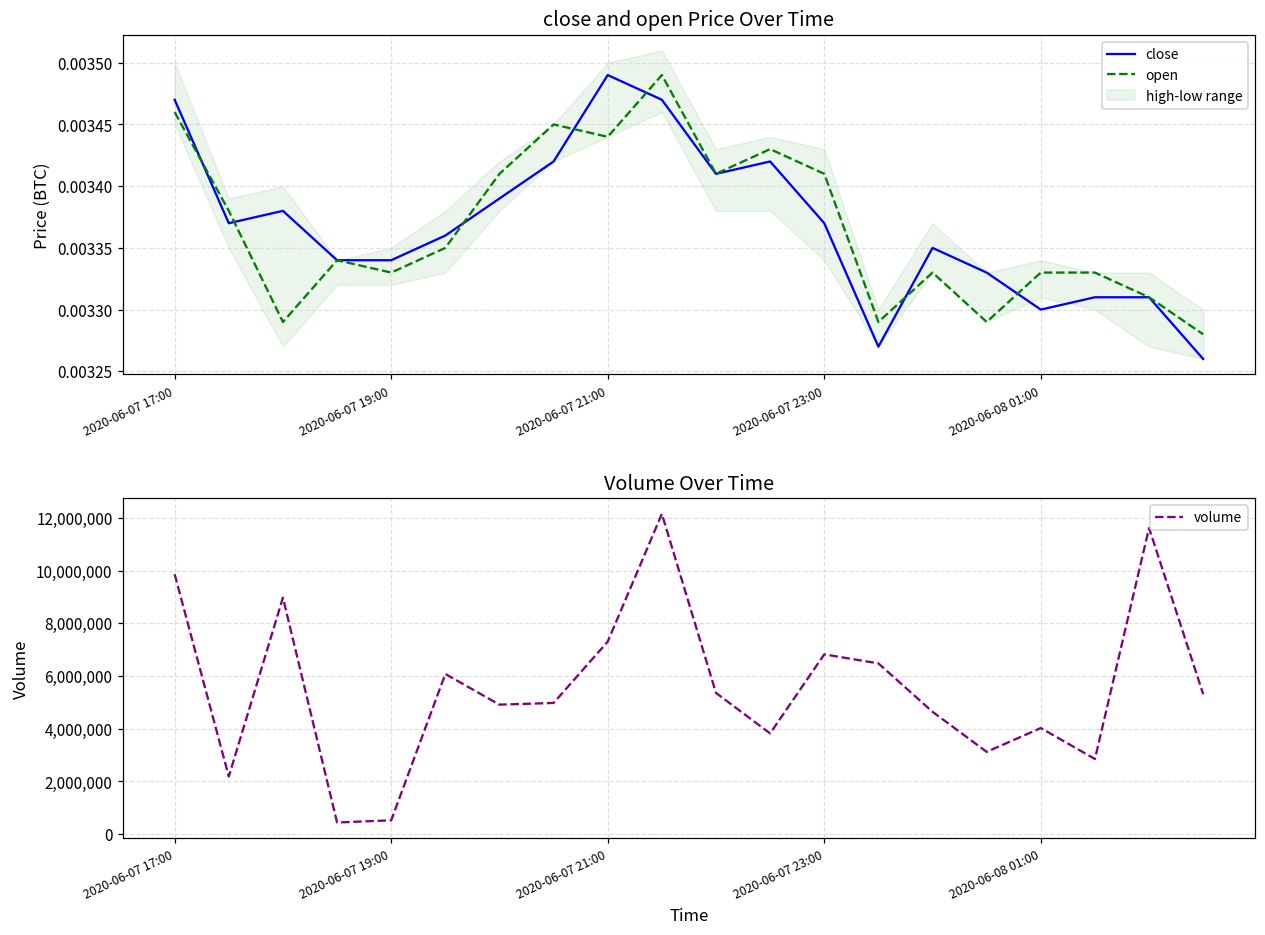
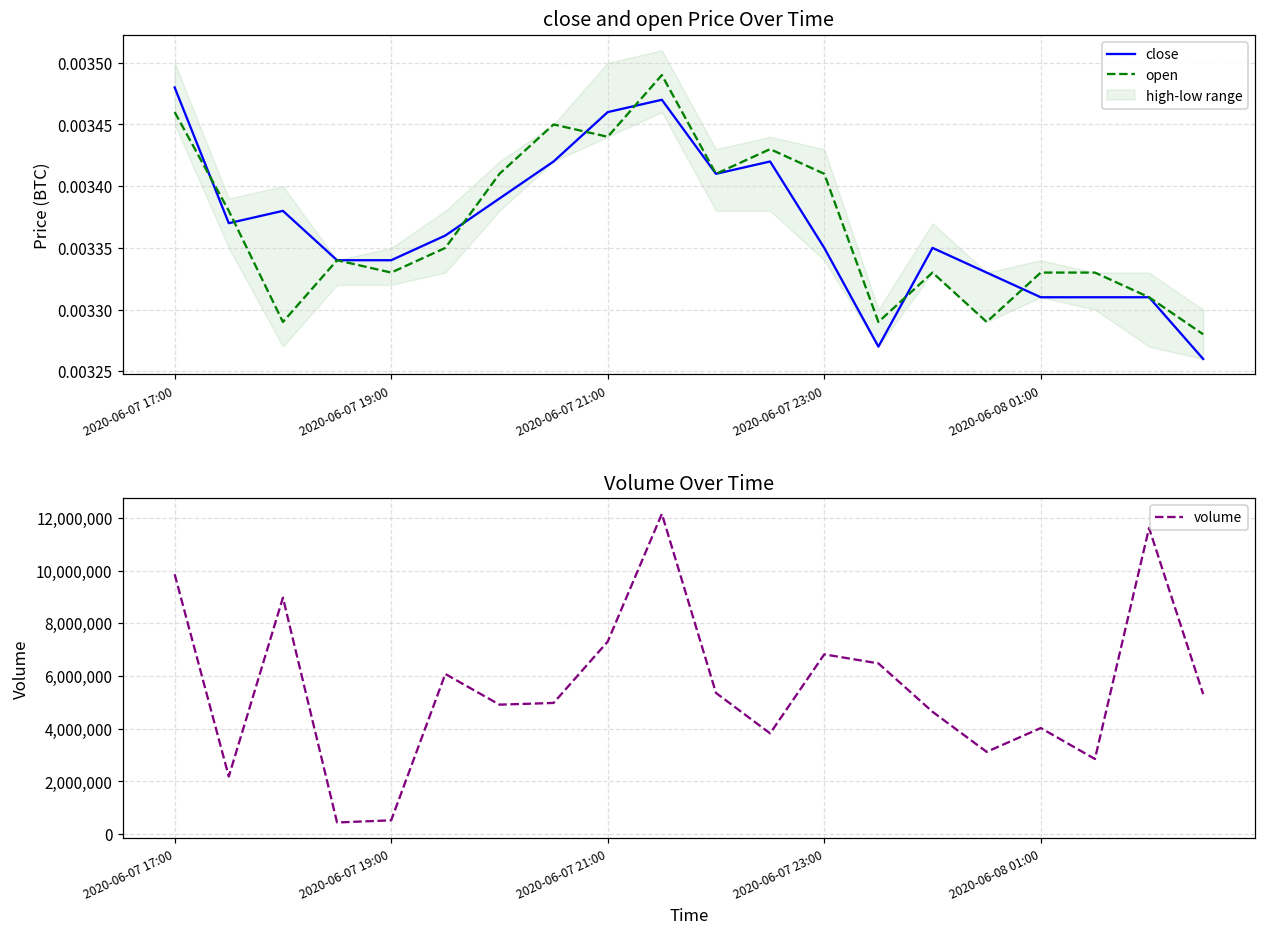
  {
    "close and open Price Over Time": {
      "close": {
-       "2020-06-07 17:00": "0.00347",
+       "2020-06-07 17:00": "0.00348",
        "2020-06-07 19:00": "0.00334",
-       "2020-06-07 21:00": "0.00349",
-       "2020-06-07 23:00": "0.00337",
-       "2020-06-08 01:00": "0.00330"
+       "2020-06-07 21:00": "0.00346",
+       "2020-06-07 23:00": "0.00335",
+       "2020-06-08 01:00": "0.00331"
      }
    },
    "Volume Over Time": {
      "2020-06-07 17:00": "9,900,000",
      "2020-06-07 19:00": "500,000",
      "2020-06-07 21:00": "7,300,000",
      "2020-06-07 23:00": "6,800,000",
      "2020-06-08 01:00": "4,000,000"
    }
  }
